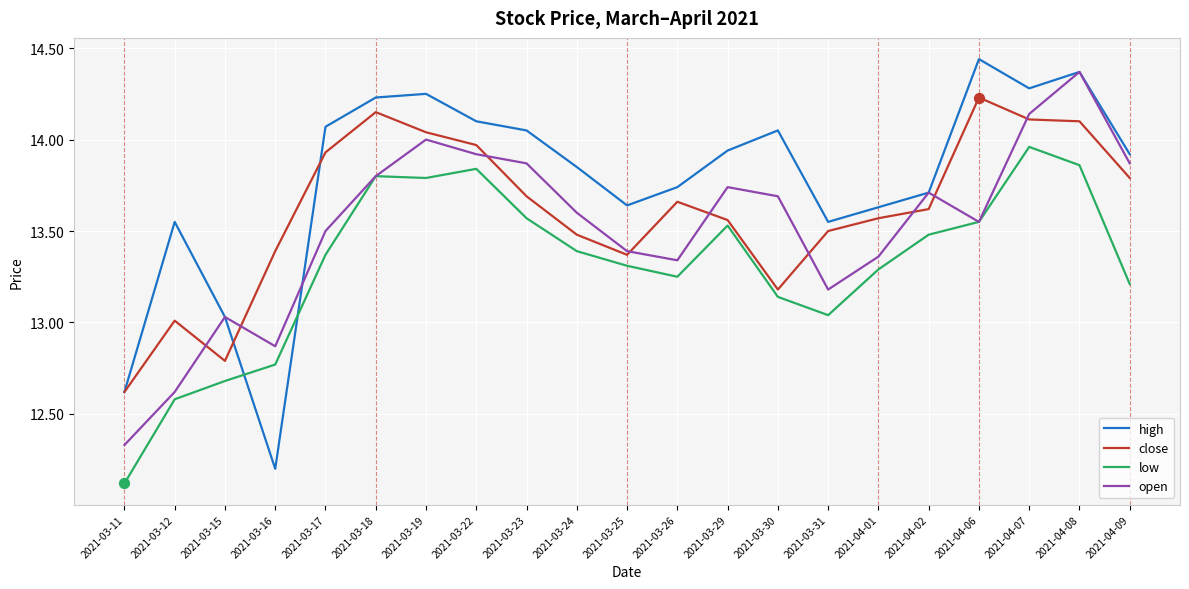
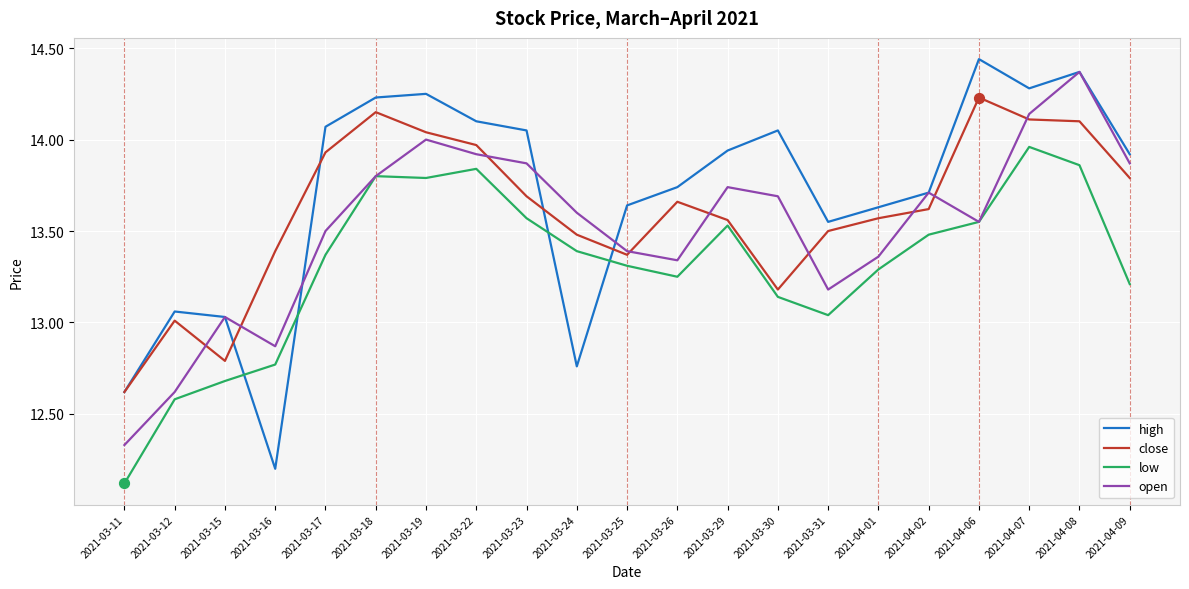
  {
    "high": {
-     "2021-03-12": 13.55,
+     "2021-03-12": 13.06,
      "2021-03-16": 12.20,
      "2021-03-17": 14.07,
      "2021-03-18": 14.23,
      "2021-03-19": 14.25,
      "2021-03-22": 14.10,
      "2021-03-23": 14.05,
-     "2021-03-24": 13.85,
+     "2021-03-24": 12.76,
      "2021-03-25": 13.64,
      "2021-03-26": 13.74,
      "2021-03-29": 13.94,
      "2021-03-30": 14.05,
      "2021-03-31": 13.55,
      "2021-04-01": 13.63,
      "2021-04-06": 14.44,
      "2021-04-07": 14.28,
      "2021-04-09": 13.92
    },
    "open": {
      "2021-03-11": 12.33,
      "2021-03-12": 12.62,
      "2021-03-16": 12.87,
      "2021-03-17": 13.50,
      "2021-03-19": 14.00,
      "2021-03-22": 13.92,
      "2021-03-23": 13.87,
      "2021-03-24": 13.60,
      "2021-03-25": 13.39,
      "2021-03-26": 13.34,
      "2021-03-29": 13.74,
      "2021-03-30": 13.69,
      "2021-03-31": 13.18,
      "2021-04-01": 13.36,
      "2021-04-07": 14.14,
      "2021-04-09": 13.87
    }
  }
